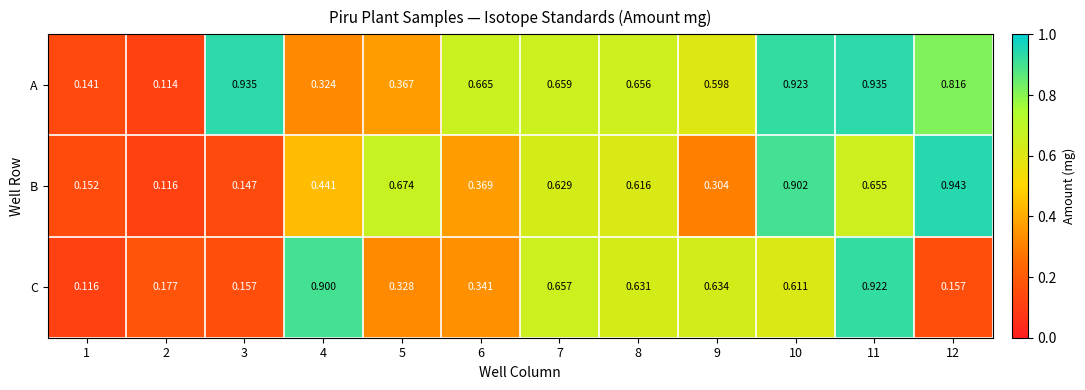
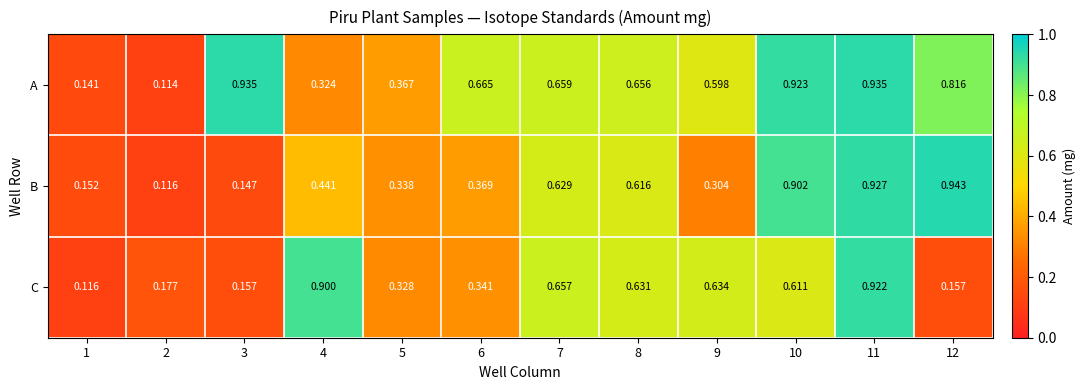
  {
    "A": {
      "1": 0.141,
      "2": 0.114,
      "3": 0.935,
      "4": 0.324,
      "5": 0.367,
      "6": 0.665,
      "7": 0.659,
      "8": 0.656,
      "9": 0.598,
      "10": 0.923,
      "11": 0.935,
      "12": 0.816
    },
    "B": {
      "1": 0.152,
      "2": 0.116,
      "3": 0.147,
      "4": 0.441,
-     "5": 0.674,
+     "5": 0.338,
      "6": 0.369,
      "7": 0.629,
      "8": 0.616,
      "9": 0.304,
      "10": 0.902,
-     "11": 0.655,
+     "11": 0.927,
      "12": 0.943
    },
    "C": {
      "1": 0.116,
      "2": 0.177,
      "3": 0.157,
      "4": 0.900,
      "5": 0.328,
      "6": 0.341,
      "7": 0.657,
      "8": 0.631,
      "9": 0.634,
      "10": 0.611,
      "11": 0.922,
      "12": 0.157
    }
  }
